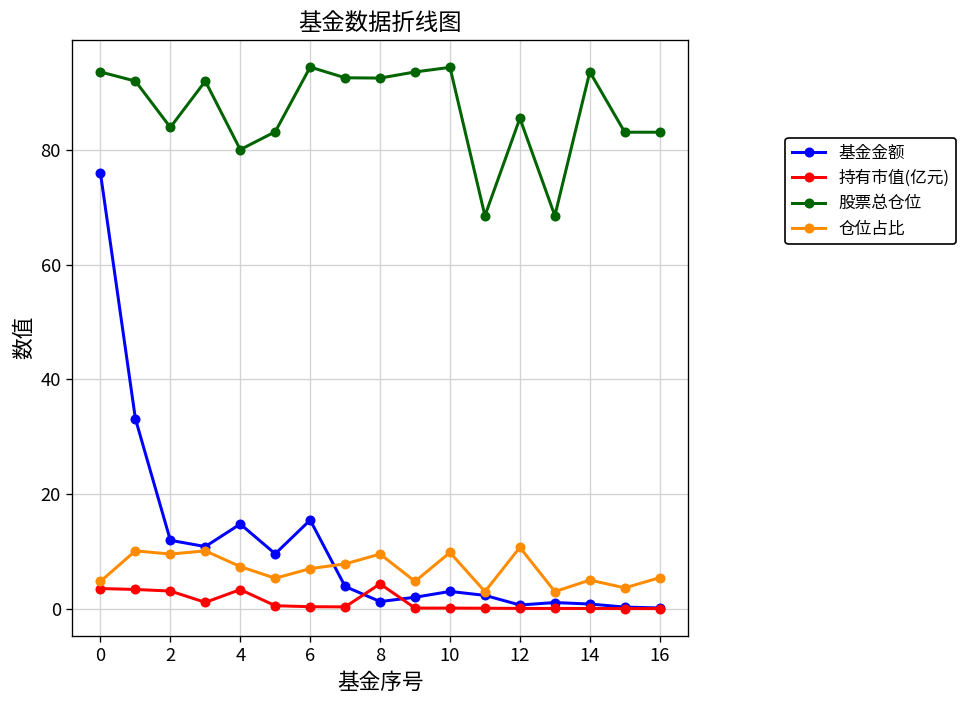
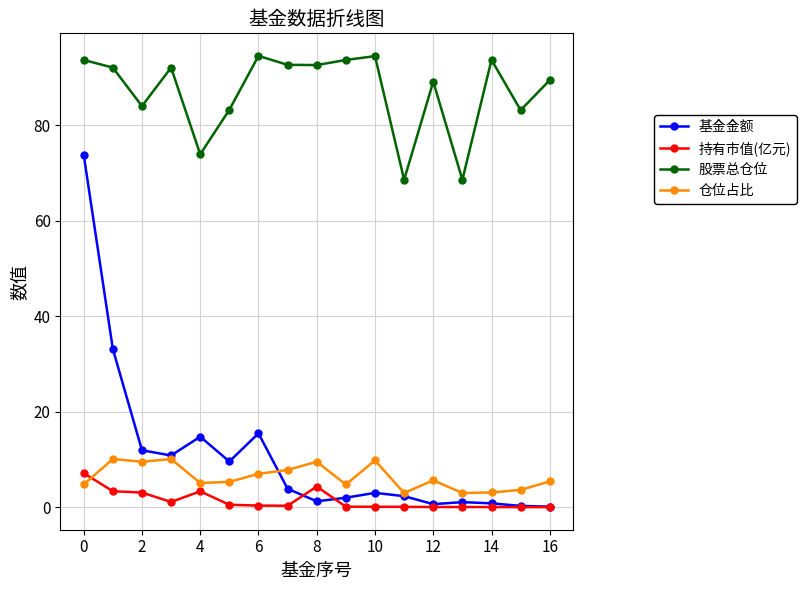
  {
    "基金金额": {
-     "0": 76,
+     "0": 74,
      "2": 12,
      "4": 15,
      "6": 15,
      "8": 1,
      "10": 3,
      "12": 1,
      "14": 1
    },
    "持有市值(亿元)": {
-     "0": 4,
+     "0": 7,
      "2": 3,
      "4": 3,
      "6": 0,
      "8": 4,
      "10": 0,
      "12": 0,
      "14": 0
    },
    "股票总仓位": {
      "0": 94,
      "2": 84,
-     "4": 80,
+     "4": 74,
      "6": 95,
      "8": 93,
      "10": 94,
-     "12": 86,
+     "12": 89,
      "14": 94,
-     "16": 83
+     "16": 89
    },
    "仓位占比": {
      "0": 5,
      "2": 10,
-     "4": 7,
+     "4": 5,
      "6": 7,
      "8": 10,
      "10": 10,
-     "12": 11,
-     "14": 5,
+     "12": 6,
+     "14": 3,
      "16": 5
    }
  }
